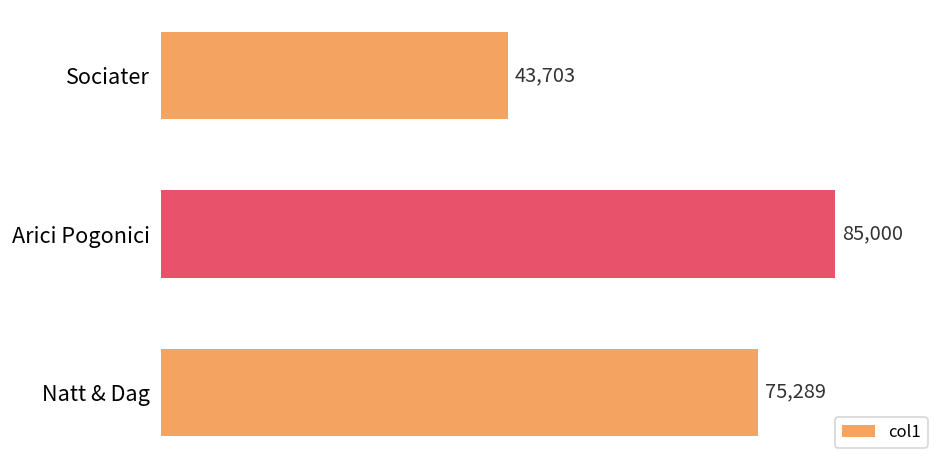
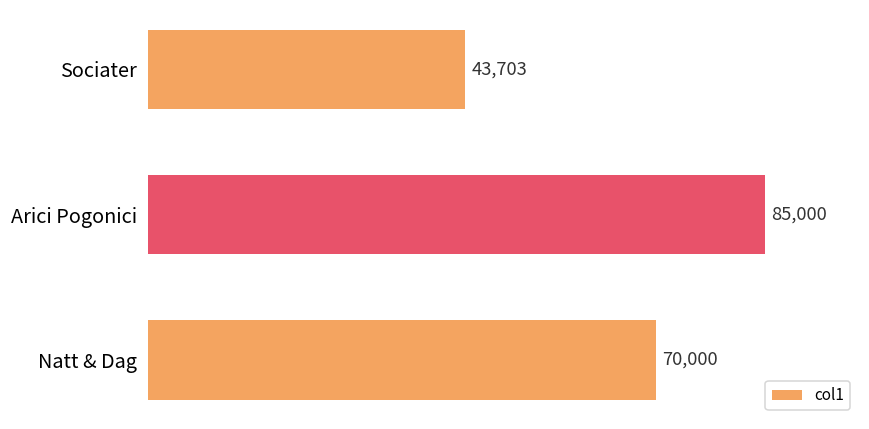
  {
    "Sociater": "43,703",
    "Arici Pogonici": "85,000",
-   "Natt & Dag": "75,289"
+   "Natt & Dag": "70,000"
  }
